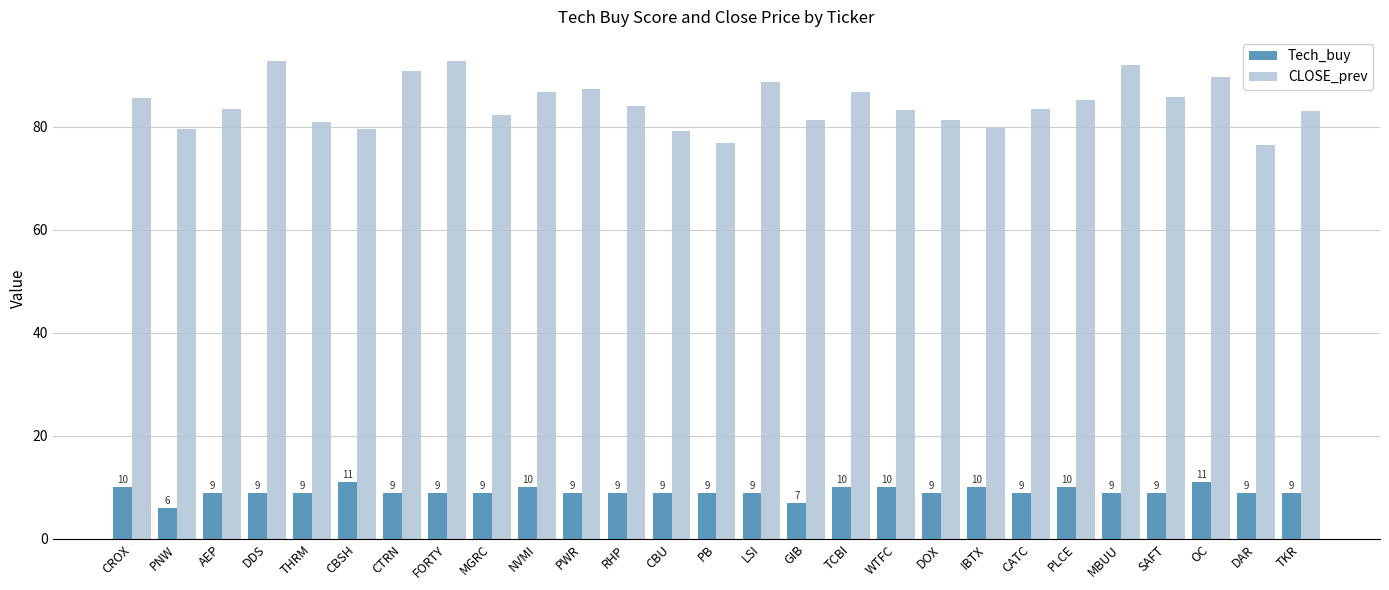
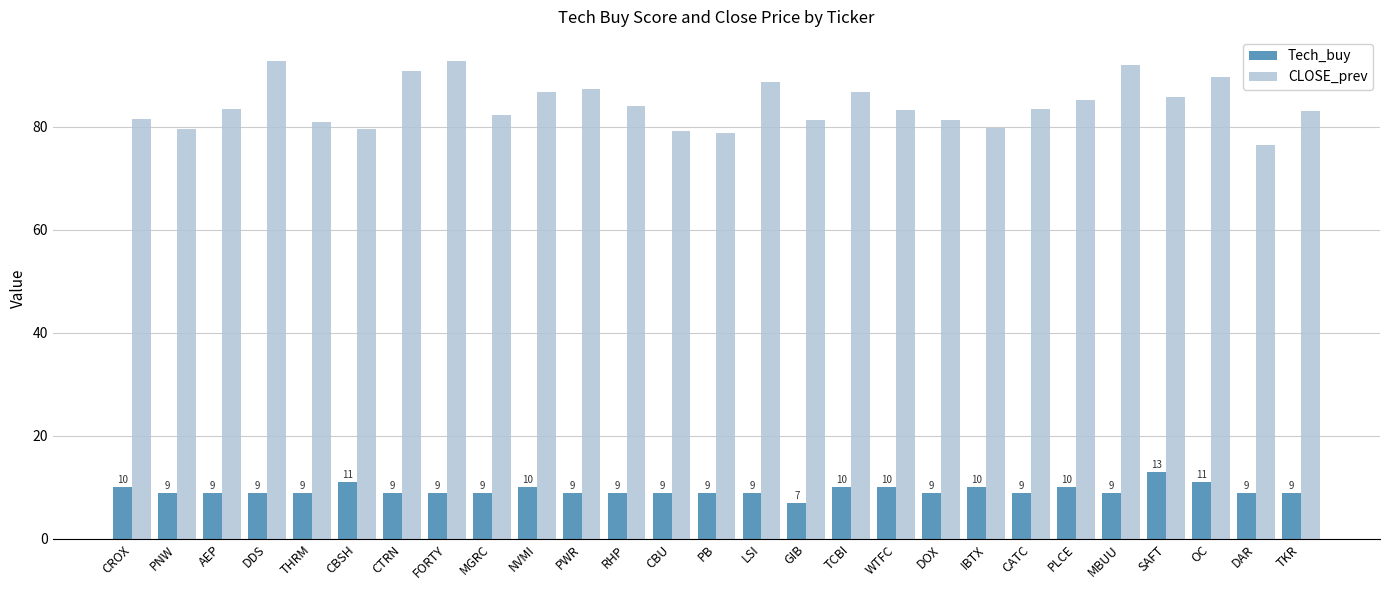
  {
    "Tech_buy": {
      "CROX": 10,
-     "PNW": 6,
+     "PNW": 9,
      "AEP": 9,
      "DDS": 9,
      "THRM": 9,
      "CBSH": 11,
      "CTRN": 9,
      "FORTY": 9,
      "MGRC": 9,
      "NVMI": 10,
      "PWR": 9,
      "RHP": 9,
      "CBU": 9,
      "PB": 9,
      "LSI": 9,
      "GIB": 7,
      "TCBI": 10,
      "WTFC": 10,
      "DOX": 9,
      "IBTX": 10,
      "CATC": 9,
      "PLCE": 10,
      "MBUU": 9,
-     "SAFT": 9,
+     "SAFT": 13,
      "OC": 11,
      "DAR": 9,
      "TKR": 9
    },
    "CLOSE_prev": {
-     "CROX": 86,
+     "CROX": 82,
      "PNW": 80,
      "AEP": 84,
      "DDS": 93,
      "THRM": 81,
      "CBSH": 80,
      "CTRN": 91,
      "FORTY": 93,
      "MGRC": 82,
      "NVMI": 87,
      "PWR": 87,
      "RHP": 84,
      "CBU": 79,
-     "PB": 77,
+     "PB": 79,
      "LSI": 89,
      "GIB": 81,
      "TCBI": 87,
      "WTFC": 83,
      "DOX": 81,
      "IBTX": 80,
      "CATC": 84,
      "PLCE": 85,
      "MBUU": 92,
      "SAFT": 86,
      "OC": 90,
      "DAR": 76,
      "TKR": 83
    }
  }
